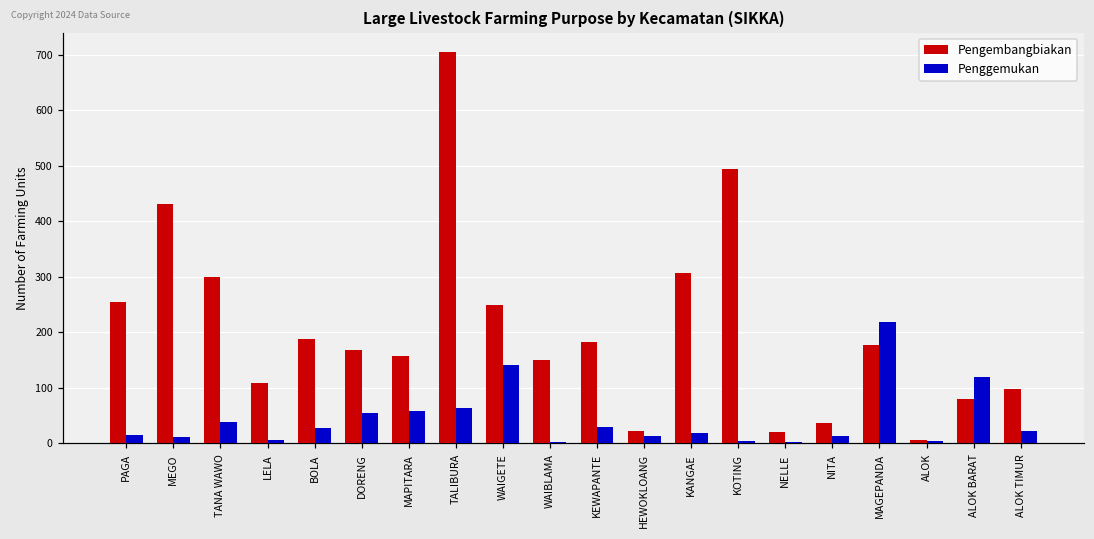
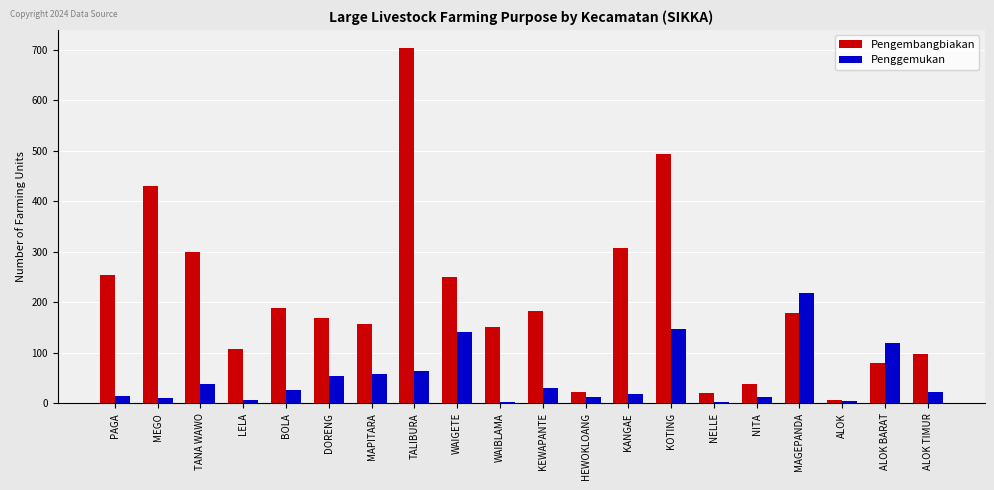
  {
    "Pengembangbiakan": {
      "PAGA": 250,
      "MEGO": 430,
      "TANA WAWO": 300,
      "LELA": 110,
      "BOLA": 190,
      "DORENG": 170,
      "MAPITARA": 160,
      "TALIBURA": 700,
      "WAIGETE": 250,
      "WAIBLAMA": 150,
      "KEWAPANTE": 180,
      "HEWOKLOANG": 20,
      "KANGAE": 310,
      "KOTING": 490,
      "NELLE": 20,
      "NITA": 40,
      "MAGEPANDA": 180,
      "ALOK": 10,
      "ALOK BARAT": 80,
      "ALOK TIMUR": 100
    },
    "Penggemukan": {
      "PAGA": 20,
      "MEGO": 10,
      "TANA WAWO": 40,
      "LELA": 10,
      "BOLA": 30,
      "DORENG": 50,
      "MAPITARA": 60,
      "TALIBURA": 60,
      "WAIGETE": 140,
      "KEWAPANTE": 30,
      "HEWOKLOANG": 10,
      "KANGAE": 20,
-     "KOTING": 0,
+     "KOTING": 150,
      "NITA": 10,
      "MAGEPANDA": 220,
      "ALOK BARAT": 120,
      "ALOK TIMUR": 20
    }
  }
